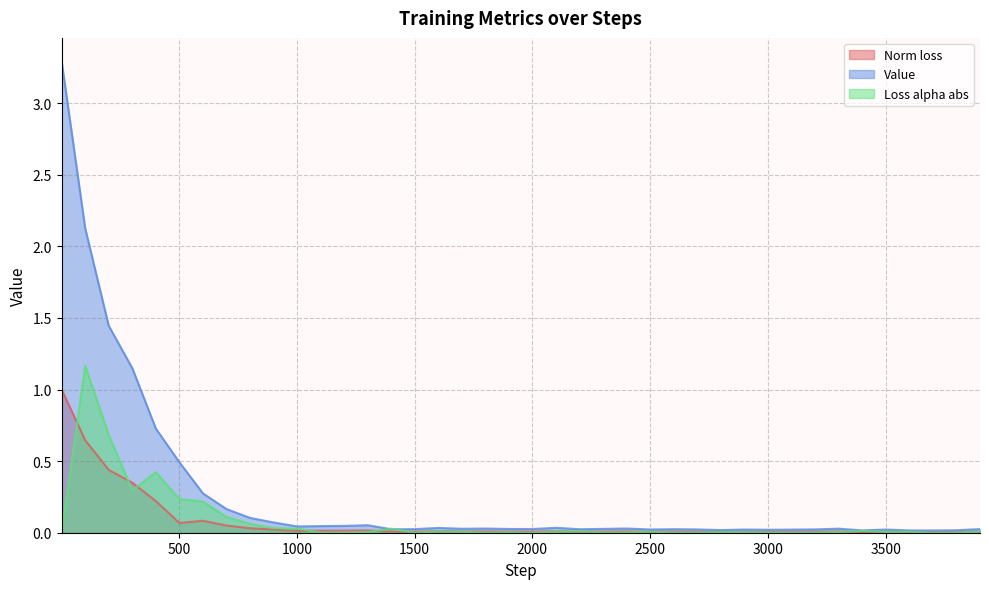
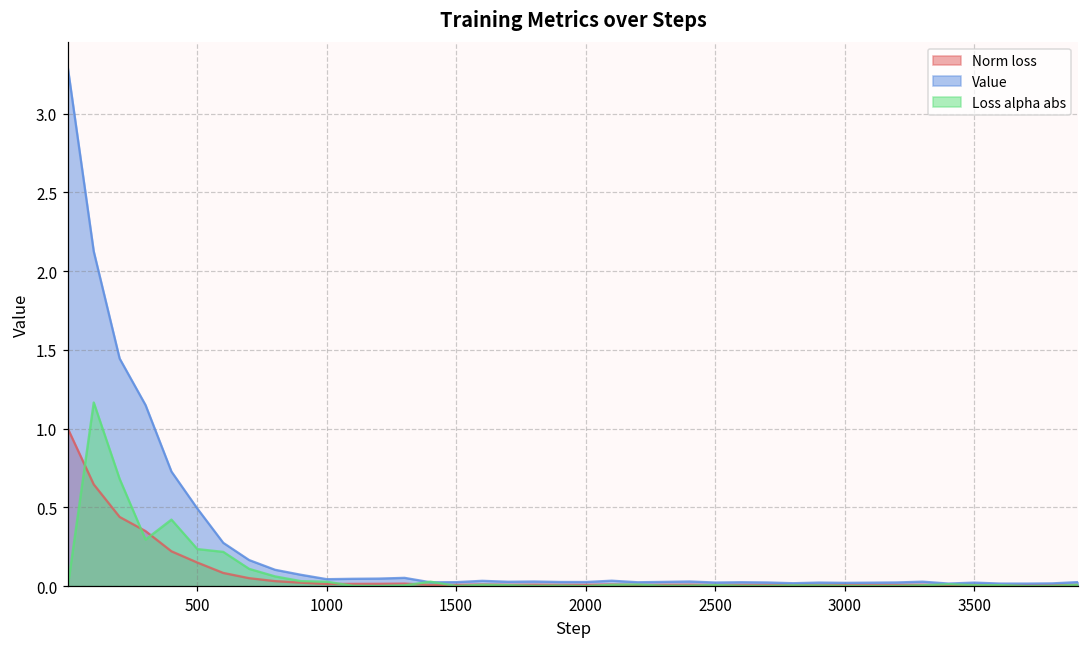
  {
    "Norm loss": {
-     "500": 0.07
+     "500": 0.15
    },
    "Value": {
      "500": 0.49,
      "2000": 0.03
    },
    "Loss alpha abs": {
      "500": 0.24
    }
  }
